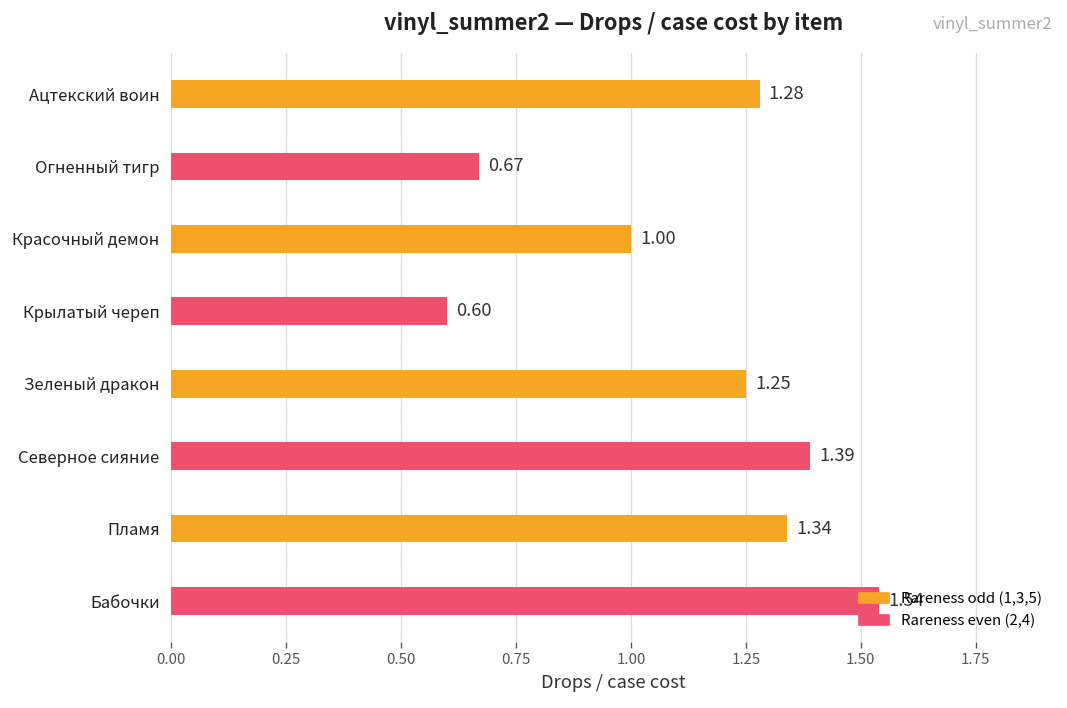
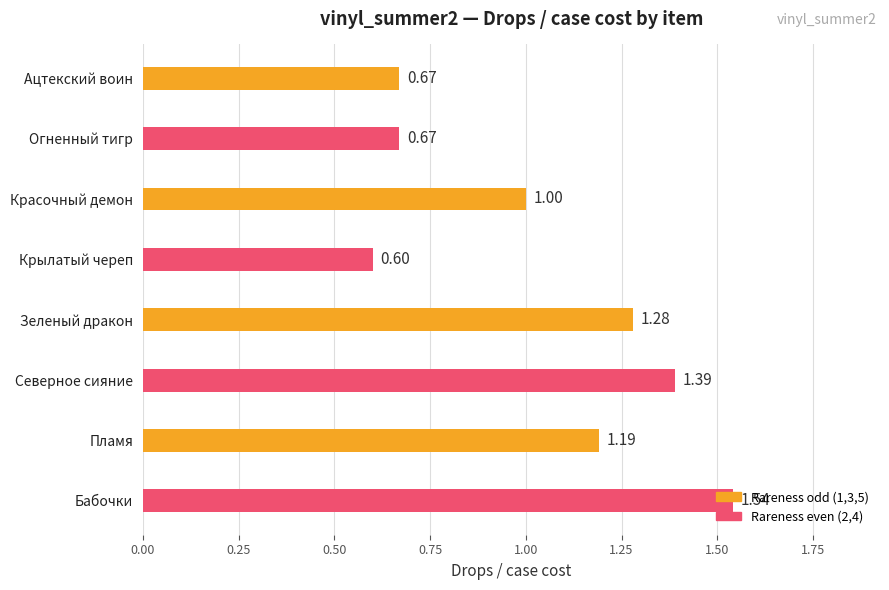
  {
-   "Ацтекский воин": 1.28,
+   "Ацтекский воин": 0.67,
    "Огненный тигр": 0.67,
    "Красочный демон": 1.00,
    "Крылатый череп": 0.60,
-   "Зеленый дракон": 1.25,
+   "Зеленый дракон": 1.28,
    "Северное сияние": 1.39,
-   "Пламя": 1.34,
+   "Пламя": 1.19,
    "Бабочки": 1.54
  }
